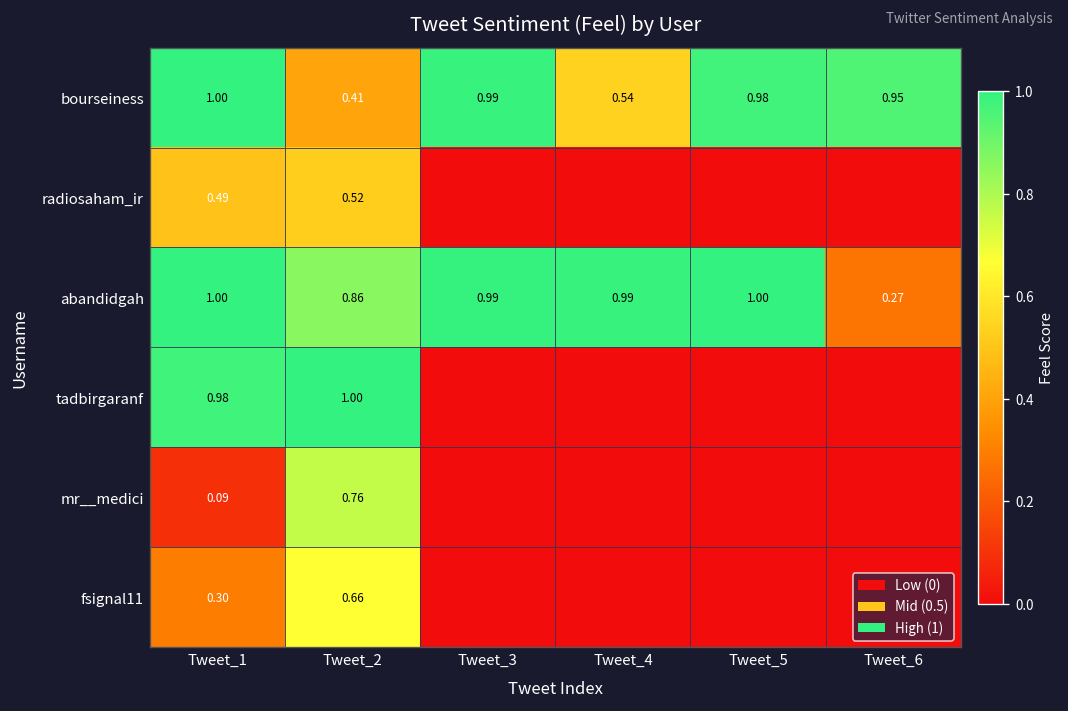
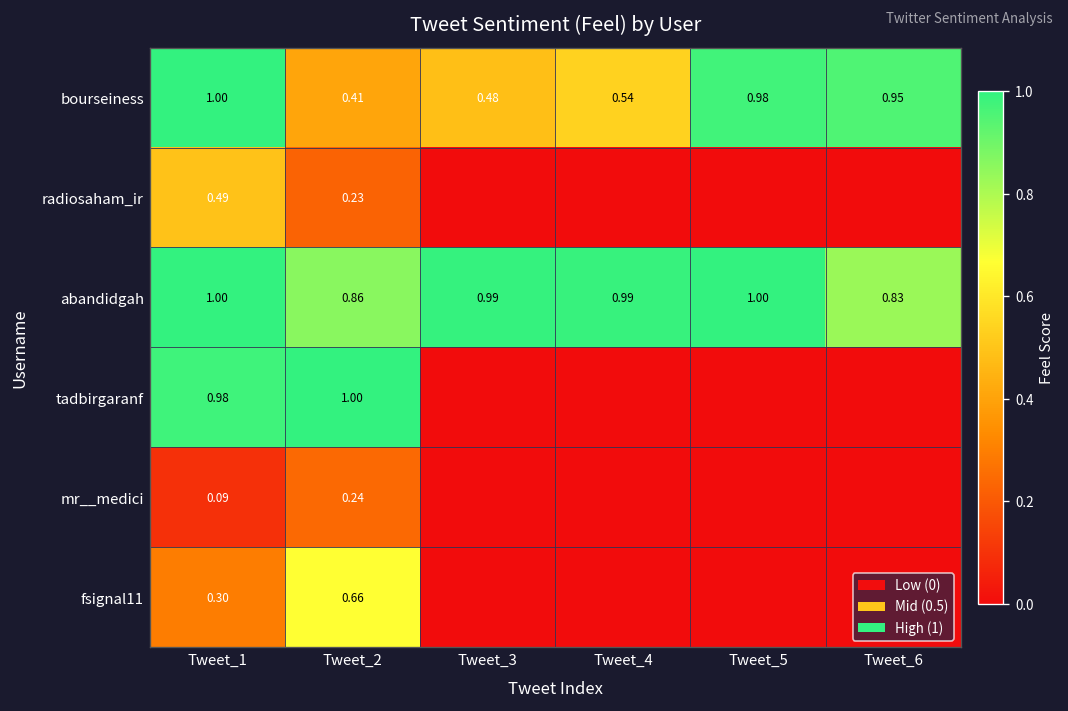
  {
    "bourseiness": {
      "Tweet_1": 1.00,
      "Tweet_2": 0.41,
-     "Tweet_3": 0.99,
+     "Tweet_3": 0.48,
      "Tweet_4": 0.54,
      "Tweet_5": 0.98,
      "Tweet_6": 0.95
    },
    "radiosaham_ir": {
      "Tweet_1": 0.49,
-     "Tweet_2": 0.52
+     "Tweet_2": 0.23
    },
    "abandidgah": {
      "Tweet_1": 1.00,
      "Tweet_2": 0.86,
      "Tweet_3": 0.99,
      "Tweet_4": 0.99,
      "Tweet_5": 1.00,
-     "Tweet_6": 0.27
+     "Tweet_6": 0.83
    },
    "tadbirgaranf": {
      "Tweet_1": 0.98,
      "Tweet_2": 1.00
    },
    "mr__medici": {
      "Tweet_1": 0.09,
-     "Tweet_2": 0.76
+     "Tweet_2": 0.24
    },
    "fsignal11": {
      "Tweet_1": 0.30,
      "Tweet_2": 0.66
    }
  }
